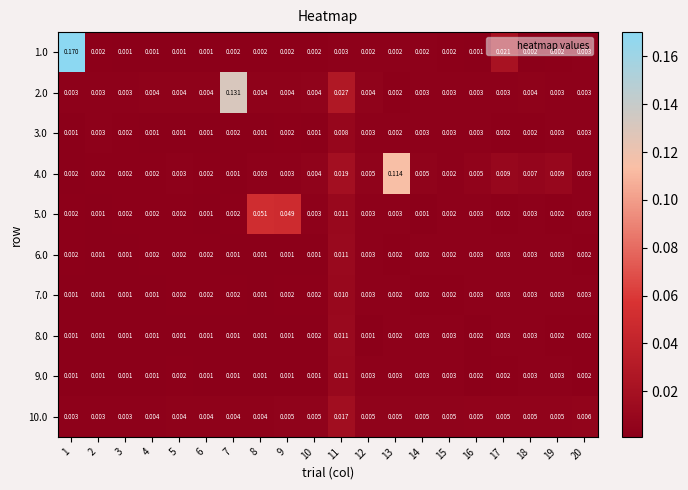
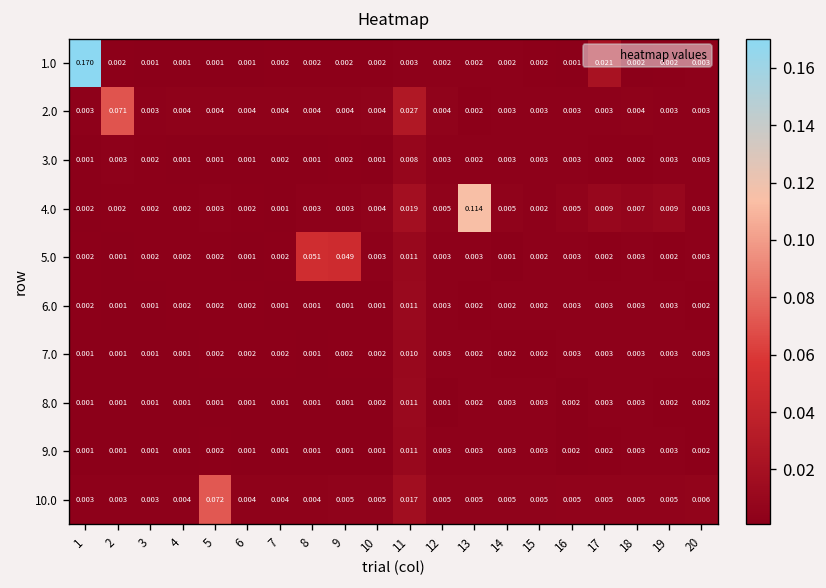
  {
    "1.0": {
      "1": 0.170,
      "2": 0.002,
      "3": 0.001,
      "4": 0.001,
      "5": 0.001,
      "6": 0.001,
      "7": 0.002,
      "8": 0.002,
      "9": 0.002,
      "10": 0.002,
      "11": 0.003,
      "12": 0.002,
      "13": 0.002,
      "14": 0.002,
      "15": 0.002,
      "16": 0.001
    },
    "2.0": {
      "1": 0.003,
-     "2": 0.003,
+     "2": 0.071,
      "3": 0.003,
      "4": 0.004,
      "5": 0.004,
      "6": 0.004,
-     "7": 0.131,
+     "7": 0.004,
      "8": 0.004,
      "9": 0.004,
      "10": 0.004,
      "11": 0.027,
      "12": 0.004,
      "13": 0.002,
      "14": 0.003,
      "15": 0.003,
      "16": 0.003,
      "17": 0.003,
      "18": 0.004,
      "19": 0.003,
      "20": 0.003
    },
    "3.0": {
      "1": 0.001,
      "2": 0.003,
      "3": 0.002,
      "4": 0.001,
      "5": 0.001,
      "6": 0.001,
      "7": 0.002,
      "8": 0.001,
      "9": 0.002,
      "10": 0.001,
      "11": 0.008,
      "12": 0.003,
      "13": 0.002,
      "14": 0.003,
      "15": 0.003,
      "16": 0.003,
      "17": 0.002,
      "18": 0.002,
      "19": 0.003,
      "20": 0.003
    },
    "4.0": {
      "1": 0.002,
      "2": 0.002,
      "3": 0.002,
      "4": 0.002,
      "5": 0.003,
      "6": 0.002,
      "7": 0.001,
      "8": 0.003,
      "9": 0.003,
      "10": 0.004,
      "11": 0.019,
      "12": 0.005,
      "13": 0.114,
      "14": 0.005,
      "15": 0.002,
      "16": 0.005,
      "17": 0.009,
      "18": 0.007,
      "19": 0.009,
      "20": 0.003
    },
    "5.0": {
      "1": 0.002,
      "2": 0.001,
      "3": 0.002,
      "4": 0.002,
      "5": 0.002,
      "6": 0.001,
      "7": 0.002,
      "8": 0.051,
      "9": 0.049,
      "10": 0.003,
      "11": 0.011,
      "12": 0.003,
      "13": 0.003,
      "14": 0.001,
      "15": 0.002,
      "16": 0.003,
      "17": 0.002,
      "18": 0.003,
      "19": 0.002,
      "20": 0.003
    },
    "6.0": {
      "1": 0.002,
      "2": 0.001,
      "3": 0.001,
      "4": 0.002,
      "5": 0.002,
      "6": 0.002,
      "7": 0.001,
      "8": 0.001,
      "9": 0.001,
      "10": 0.001,
      "11": 0.011,
      "12": 0.003,
      "13": 0.002,
      "14": 0.002,
      "15": 0.002,
      "16": 0.003,
      "17": 0.003,
      "18": 0.003,
      "19": 0.003,
      "20": 0.002
    },
    "7.0": {
      "1": 0.001,
      "2": 0.001,
      "3": 0.001,
      "4": 0.001,
      "5": 0.002,
      "6": 0.002,
      "7": 0.002,
      "8": 0.001,
      "9": 0.002,
      "10": 0.002,
      "11": 0.010,
      "12": 0.003,
      "13": 0.002,
      "14": 0.002,
      "15": 0.002,
      "16": 0.003,
      "17": 0.003,
      "18": 0.003,
      "19": 0.003,
      "20": 0.003
    },
    "8.0": {
      "1": 0.001,
      "2": 0.001,
      "3": 0.001,
      "4": 0.001,
      "5": 0.001,
      "6": 0.001,
      "7": 0.001,
      "8": 0.001,
      "9": 0.001,
      "10": 0.002,
      "11": 0.011,
      "12": 0.001,
      "13": 0.002,
      "14": 0.003,
      "15": 0.003,
      "16": 0.002,
      "17": 0.003,
      "18": 0.003,
      "19": 0.002,
      "20": 0.002
    },
    "9.0": {
      "1": 0.001,
      "2": 0.001,
      "3": 0.001,
      "4": 0.001,
      "5": 0.002,
      "6": 0.001,
      "7": 0.001,
      "8": 0.001,
      "9": 0.001,
      "10": 0.001,
      "11": 0.011,
      "12": 0.003,
      "13": 0.003,
      "14": 0.003,
      "15": 0.003,
      "16": 0.002,
      "17": 0.002,
      "18": 0.003,
      "19": 0.003,
      "20": 0.002
    },
    "10.0": {
      "1": 0.003,
      "2": 0.003,
      "3": 0.003,
      "4": 0.004,
-     "5": 0.004,
+     "5": 0.072,
      "6": 0.004,
      "7": 0.004,
      "8": 0.004,
      "9": 0.005,
      "10": 0.005,
      "11": 0.017,
      "12": 0.005,
      "13": 0.005,
      "14": 0.005,
      "15": 0.005,
      "16": 0.005,
      "17": 0.005,
      "18": 0.005,
      "19": 0.005,
      "20": 0.006
    }
  }
